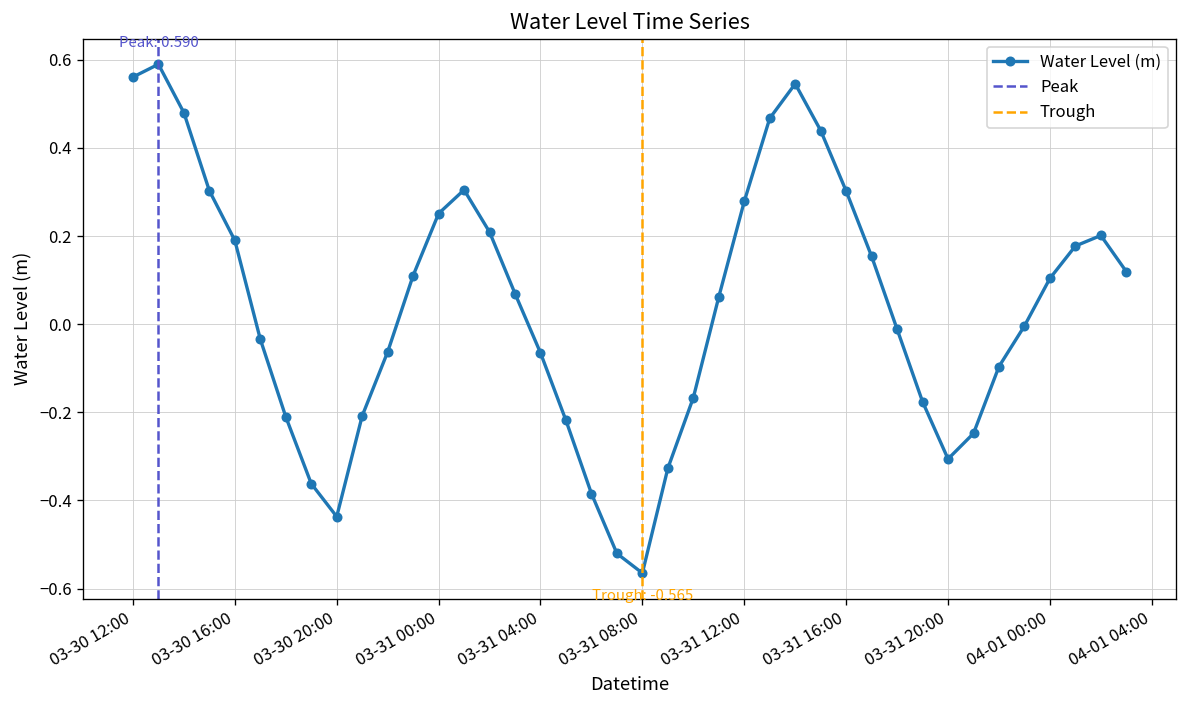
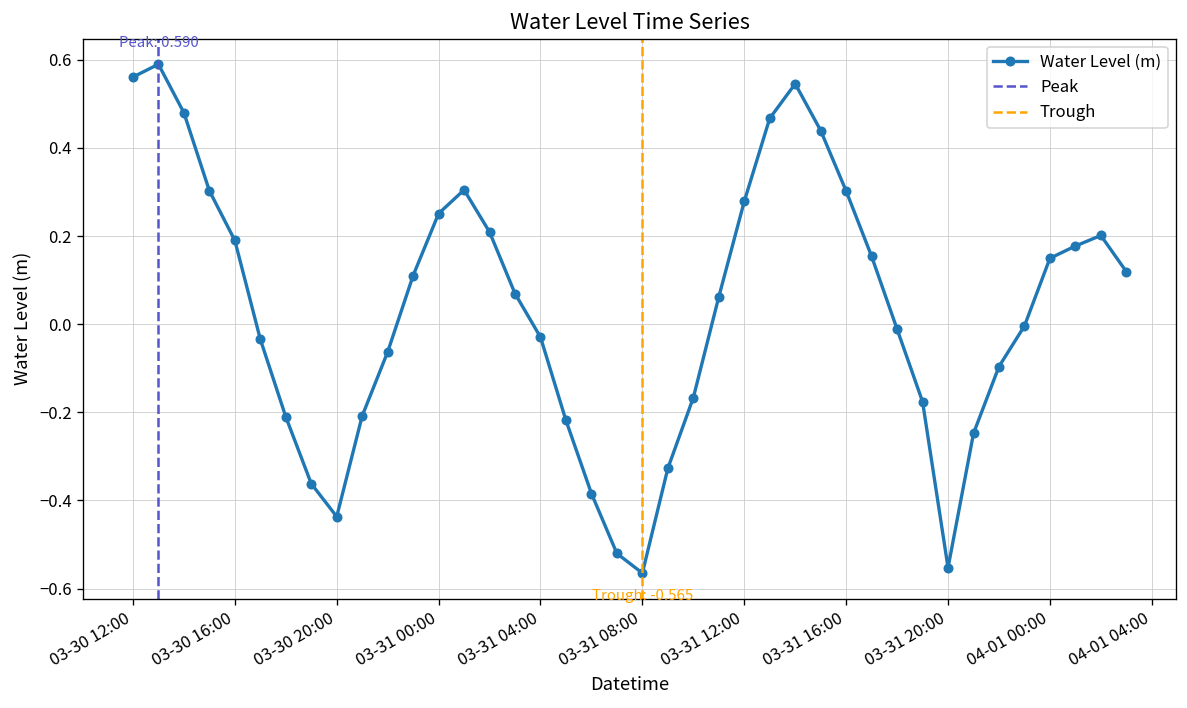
  {
    "03-30 12:00": 0.56,
    "03-30 16:00": 0.19,
    "03-30 20:00": -0.44,
    "03-31 00:00": 0.25,
-   "03-31 04:00": -0.07,
+   "03-31 04:00": -0.03,
    "03-31 12:00": 0.28,
    "03-31 16:00": 0.30,
-   "03-31 20:00": -0.31,
-   "04-01 00:00": 0.10
+   "03-31 20:00": -0.55,
+   "04-01 00:00": 0.15
  }
